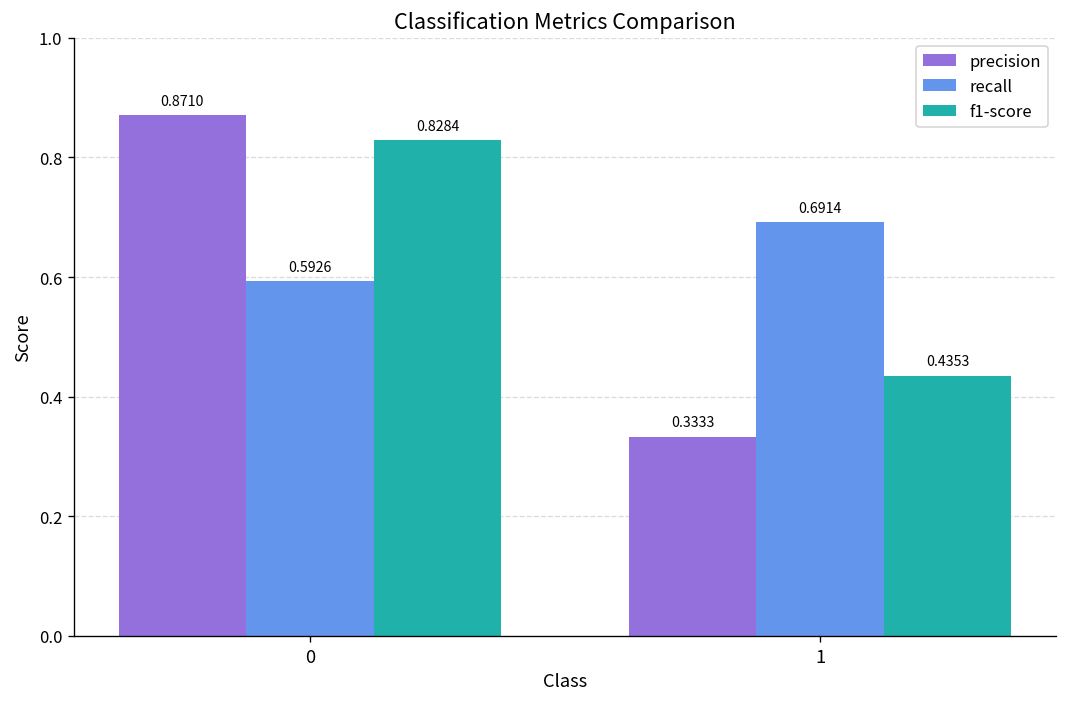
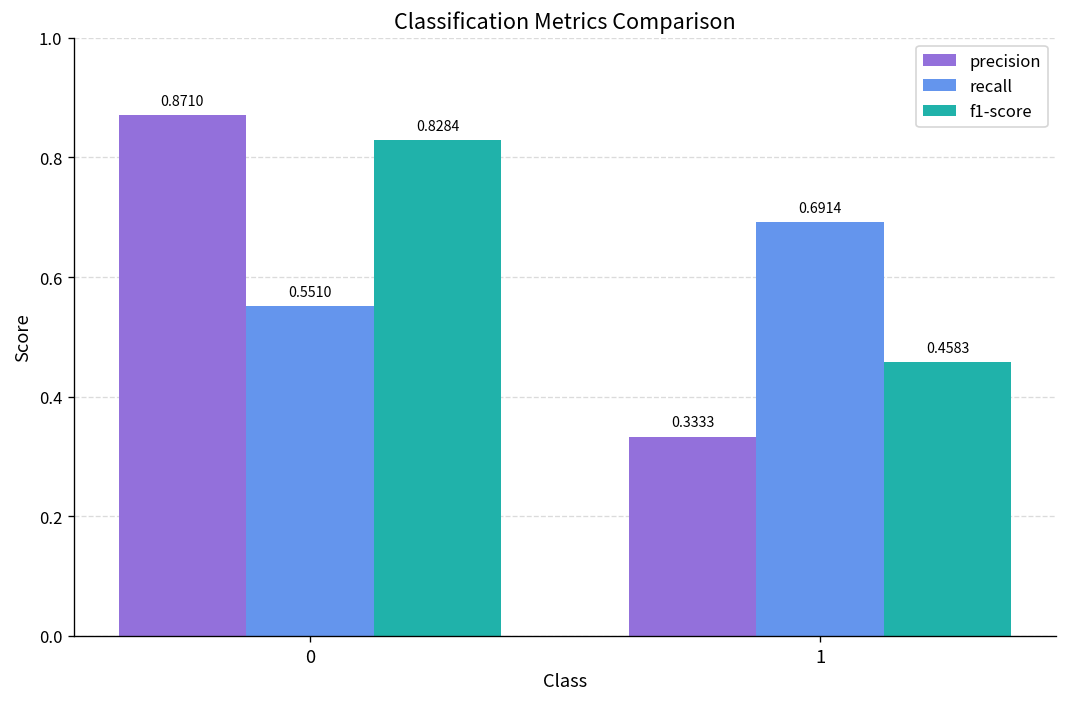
  {
    "precision": {
      "0": 0.8710,
      "1": 0.3333
    },
    "recall": {
-     "0": 0.5926,
+     "0": 0.5510,
      "1": 0.6914
    },
    "f1-score": {
      "0": 0.8284,
-     "1": 0.4353
+     "1": 0.4583
    }
  }
